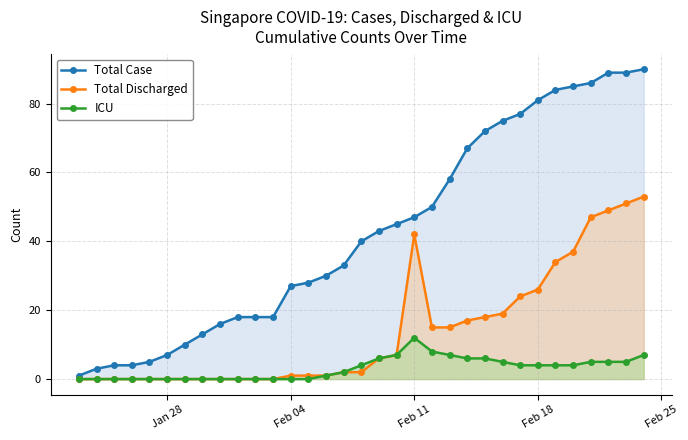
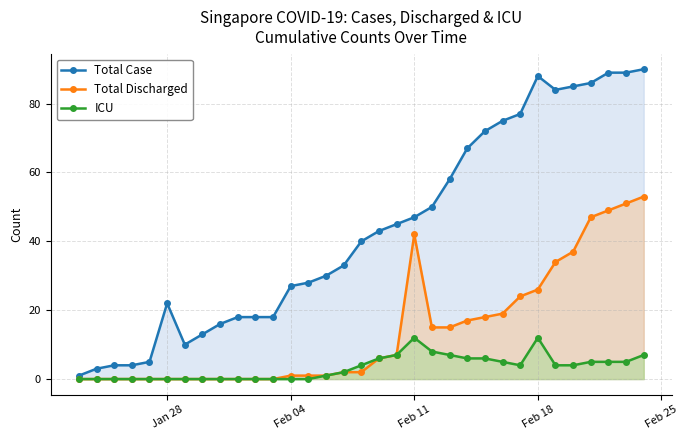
  {
    "Total Case": {
-     "Jan 28": 7,
+     "Jan 28": 22,
      "Feb 04": 27,
      "Feb 11": 47,
-     "Feb 18": 81
+     "Feb 18": 88
    },
    "Total Discharged": {
      "Feb 04": 1,
      "Feb 11": 42,
      "Feb 18": 26
    },
    "ICU": {
      "Feb 04": 0,
      "Feb 11": 12,
-     "Feb 18": 4
+     "Feb 18": 12
    }
  }
